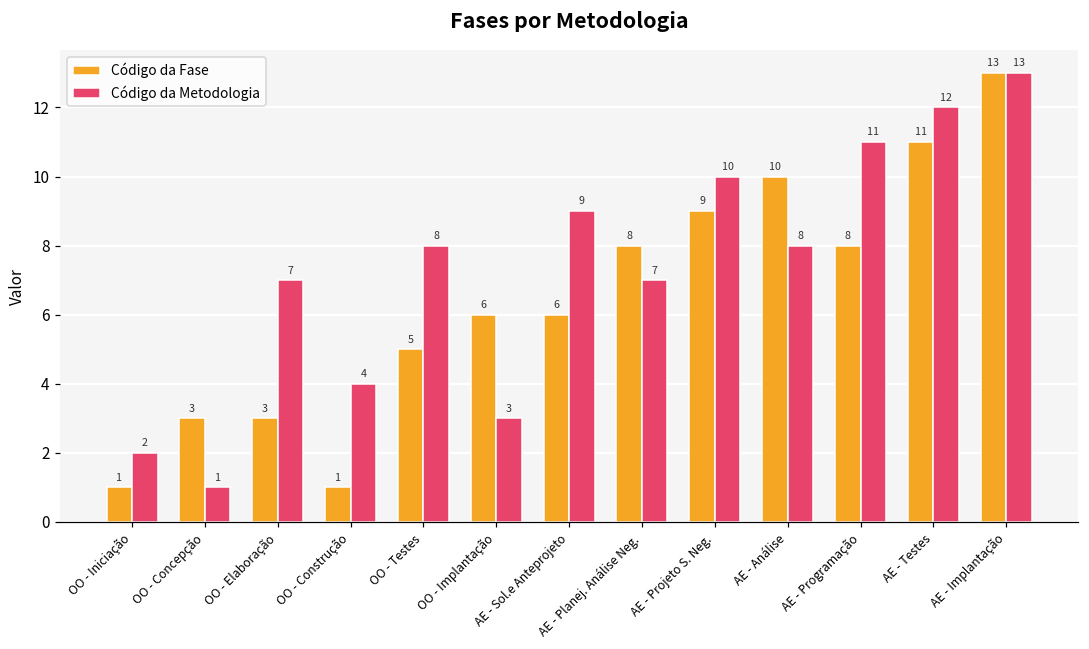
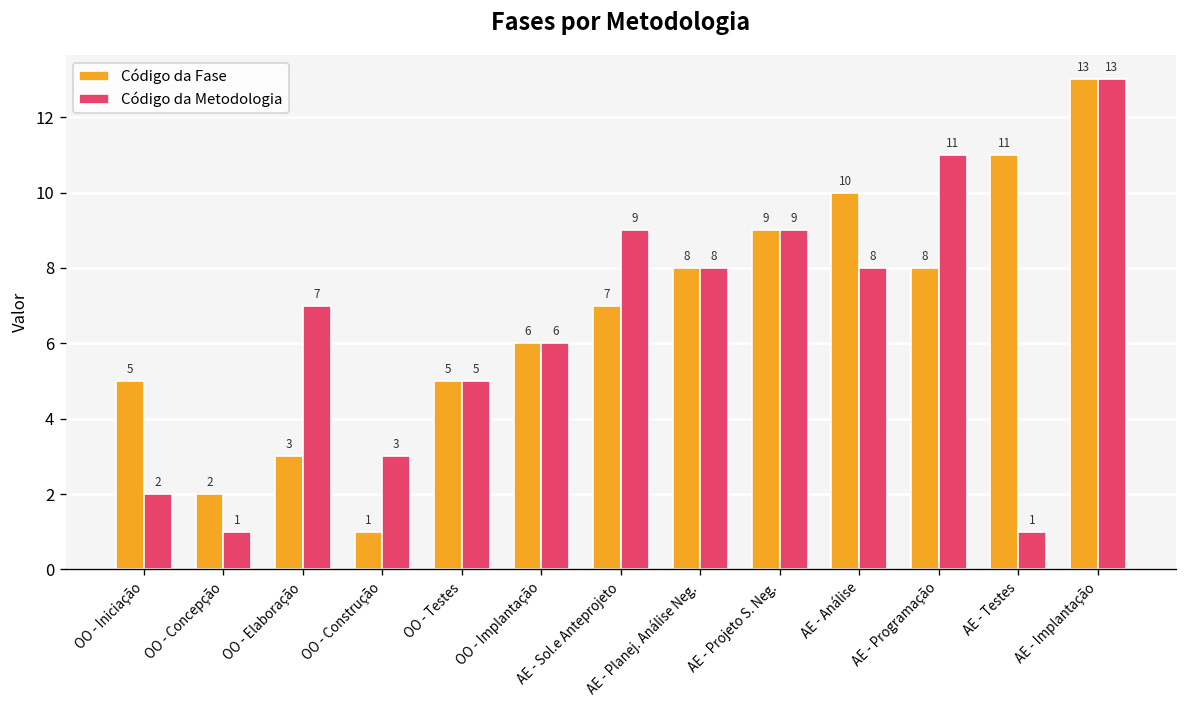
  {
    "Código da Fase": {
-     "OO - Iniciação": 1,
-     "OO - Concepção": 3,
+     "OO - Iniciação": 5,
+     "OO - Concepção": 2,
      "OO - Elaboração": 3,
      "OO - Construção": 1,
      "OO - Testes": 5,
      "OO - Implantação": 6,
-     "AE - Sol.e Anteprojeto": 6,
+     "AE - Sol.e Anteprojeto": 7,
      "AE - Planej. Análise Neg.": 8,
      "AE - Projeto S. Neg.": 9,
      "AE - Análise": 10,
      "AE - Programação": 8,
      "AE - Testes": 11,
      "AE - Implantação": 13
    },
    "Código da Metodologia": {
      "OO - Iniciação": 2,
      "OO - Concepção": 1,
      "OO - Elaboração": 7,
-     "OO - Construção": 4,
-     "OO - Testes": 8,
-     "OO - Implantação": 3,
+     "OO - Construção": 3,
+     "OO - Testes": 5,
+     "OO - Implantação": 6,
      "AE - Sol.e Anteprojeto": 9,
-     "AE - Planej. Análise Neg.": 7,
-     "AE - Projeto S. Neg.": 10,
+     "AE - Planej. Análise Neg.": 8,
+     "AE - Projeto S. Neg.": 9,
      "AE - Análise": 8,
      "AE - Programação": 11,
-     "AE - Testes": 12,
+     "AE - Testes": 1,
      "AE - Implantação": 13
    }
  }
